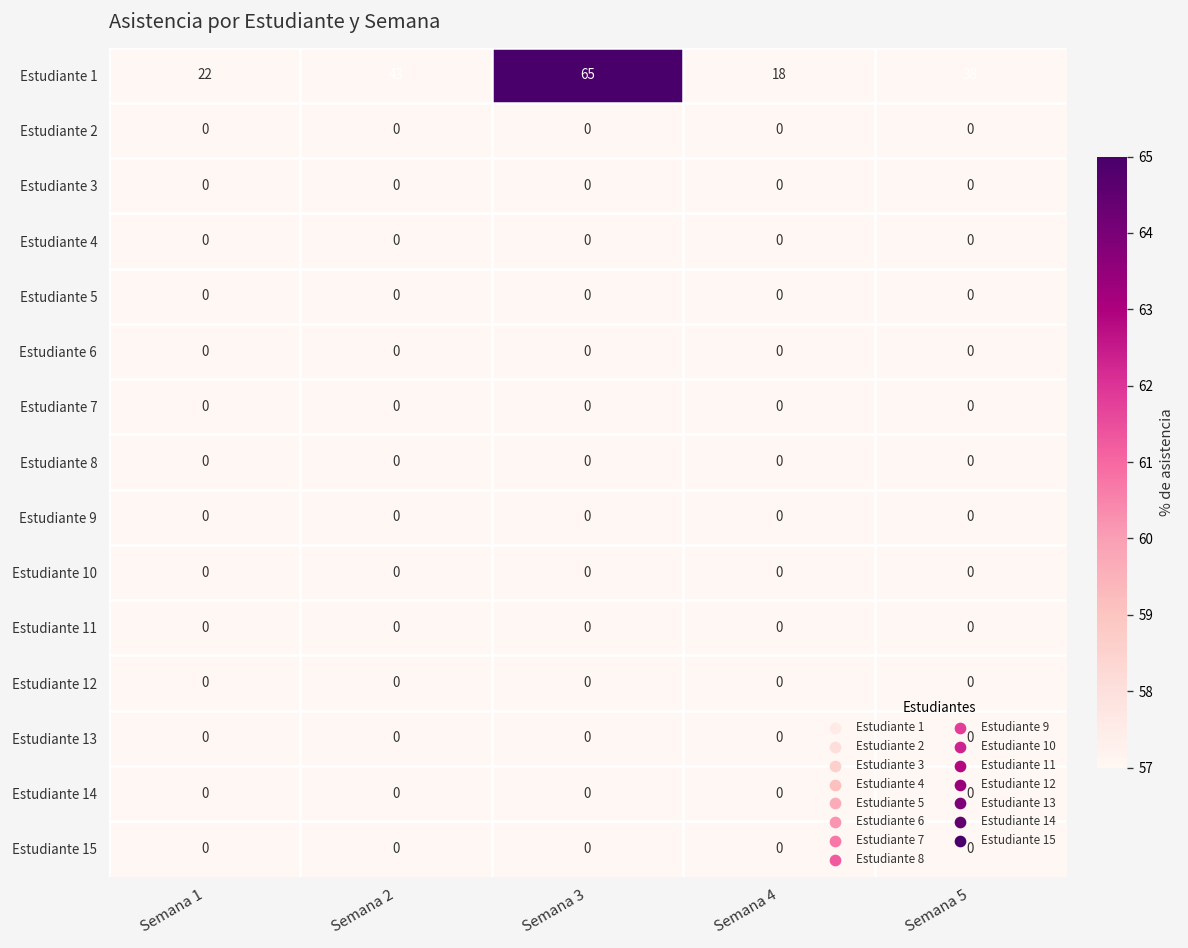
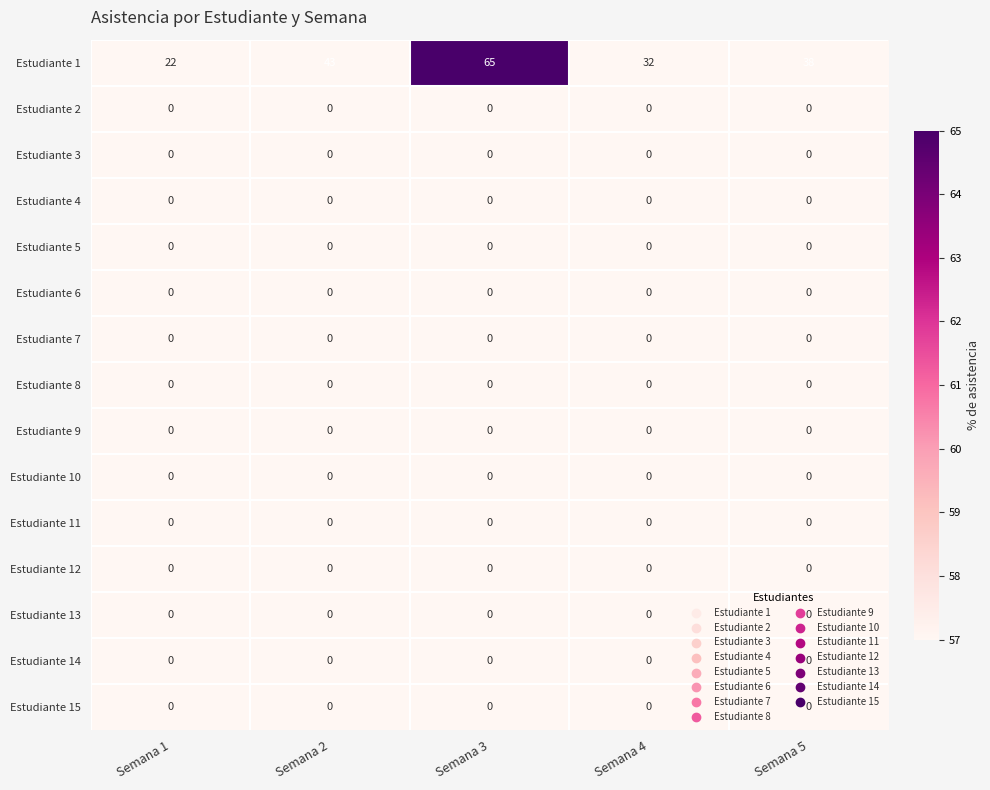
  {
    "Estudiante 1": {
      "Semana 1": 22,
      "Semana 3": 65,
-     "Semana 4": 18
+     "Semana 4": 32
    },
    "Estudiante 2": {
      "Semana 1": 0,
      "Semana 2": 0,
      "Semana 3": 0,
      "Semana 4": 0,
      "Semana 5": 0
    },
    "Estudiante 3": {
      "Semana 1": 0,
      "Semana 2": 0,
      "Semana 3": 0,
      "Semana 4": 0,
      "Semana 5": 0
    },
    "Estudiante 4": {
      "Semana 1": 0,
      "Semana 2": 0,
      "Semana 3": 0,
      "Semana 4": 0,
      "Semana 5": 0
    },
    "Estudiante 5": {
      "Semana 1": 0,
      "Semana 2": 0,
      "Semana 3": 0,
      "Semana 4": 0,
      "Semana 5": 0
    },
    "Estudiante 6": {
      "Semana 1": 0,
      "Semana 2": 0,
      "Semana 3": 0,
      "Semana 4": 0,
      "Semana 5": 0
    },
    "Estudiante 7": {
      "Semana 1": 0,
      "Semana 2": 0,
      "Semana 3": 0,
      "Semana 4": 0,
      "Semana 5": 0
    },
    "Estudiante 8": {
      "Semana 1": 0,
      "Semana 2": 0,
      "Semana 3": 0,
      "Semana 4": 0,
      "Semana 5": 0
    },
    "Estudiante 9": {
      "Semana 1": 0,
      "Semana 2": 0,
      "Semana 3": 0,
      "Semana 4": 0,
      "Semana 5": 0
    },
    "Estudiante 10": {
      "Semana 1": 0,
      "Semana 2": 0,
      "Semana 3": 0,
      "Semana 4": 0,
      "Semana 5": 0
    },
    "Estudiante 11": {
      "Semana 1": 0,
      "Semana 2": 0,
      "Semana 3": 0,
      "Semana 4": 0,
      "Semana 5": 0
    },
    "Estudiante 12": {
      "Semana 1": 0,
      "Semana 2": 0,
      "Semana 3": 0,
      "Semana 4": 0,
      "Semana 5": 0
    },
    "Estudiante 13": {
      "Semana 1": 0,
      "Semana 2": 0,
      "Semana 3": 0,
      "Semana 4": 0,
      "Semana 5": 0
    },
    "Estudiante 14": {
      "Semana 1": 0,
      "Semana 2": 0,
      "Semana 3": 0,
      "Semana 4": 0,
      "Semana 5": 0
    },
    "Estudiante 15": {
      "Semana 1": 0,
      "Semana 2": 0,
      "Semana 3": 0,
      "Semana 4": 0,
      "Semana 5": 0
    }
  }
